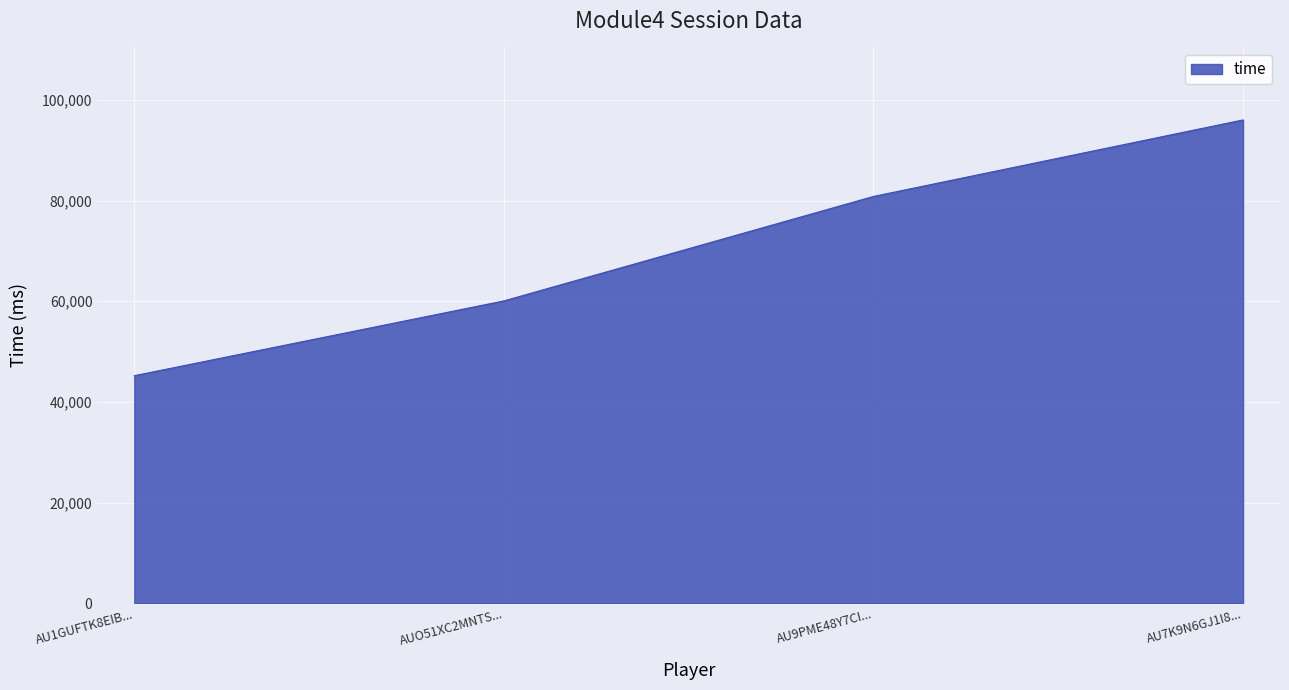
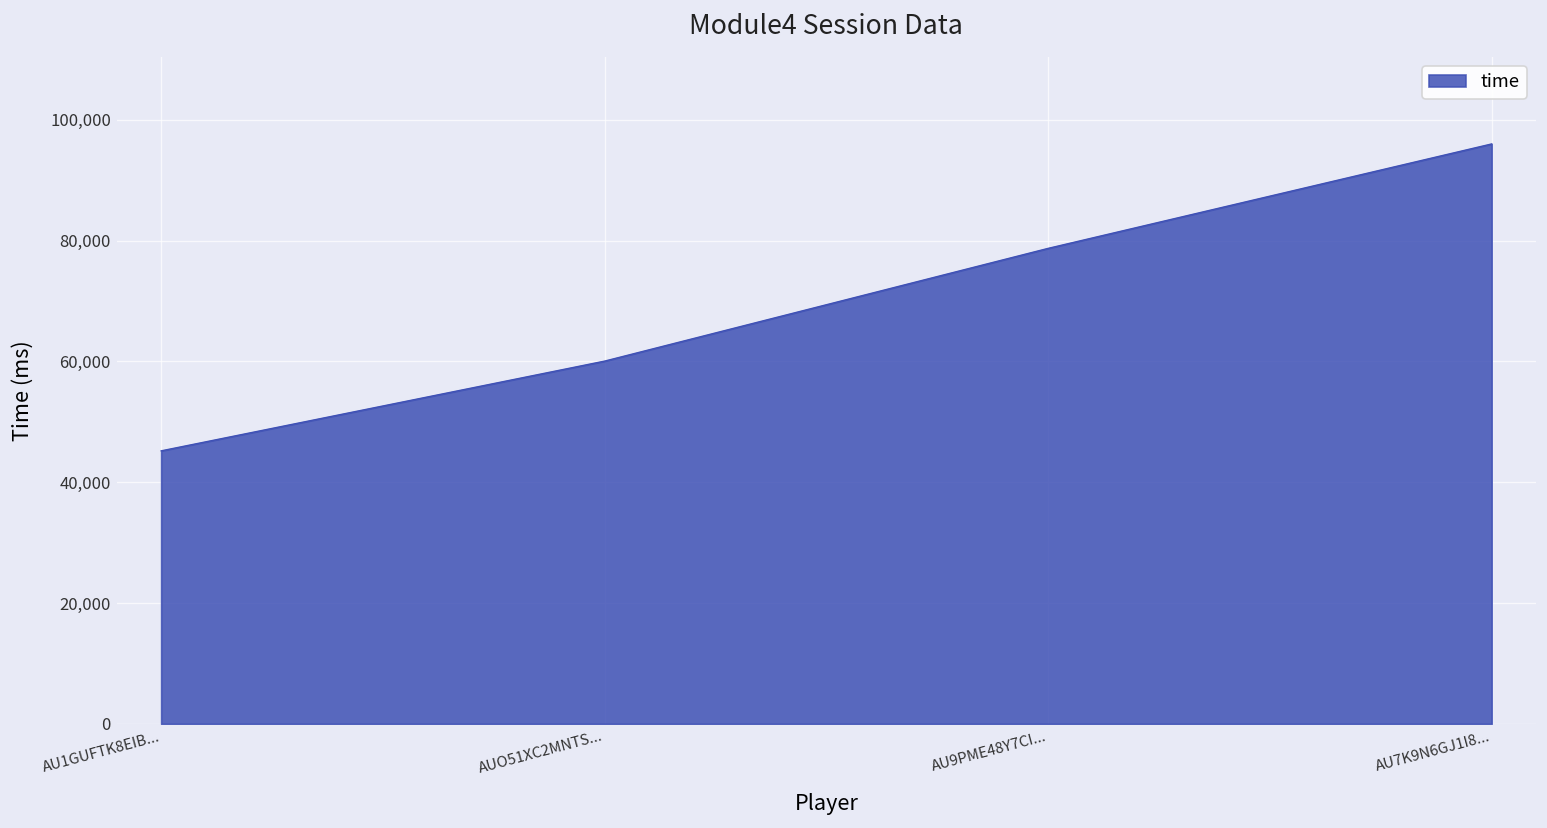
  {
    "AU1GUFTK8EIB...": "45,000",
    "AUO51XC2MNTS...": "60,000",
-   "AU9PME48Y7CI...": "81,000",
+   "AU9PME48Y7CI...": "79,000",
    "AU7K9N6GJ1I8...": "96,000"
  }
